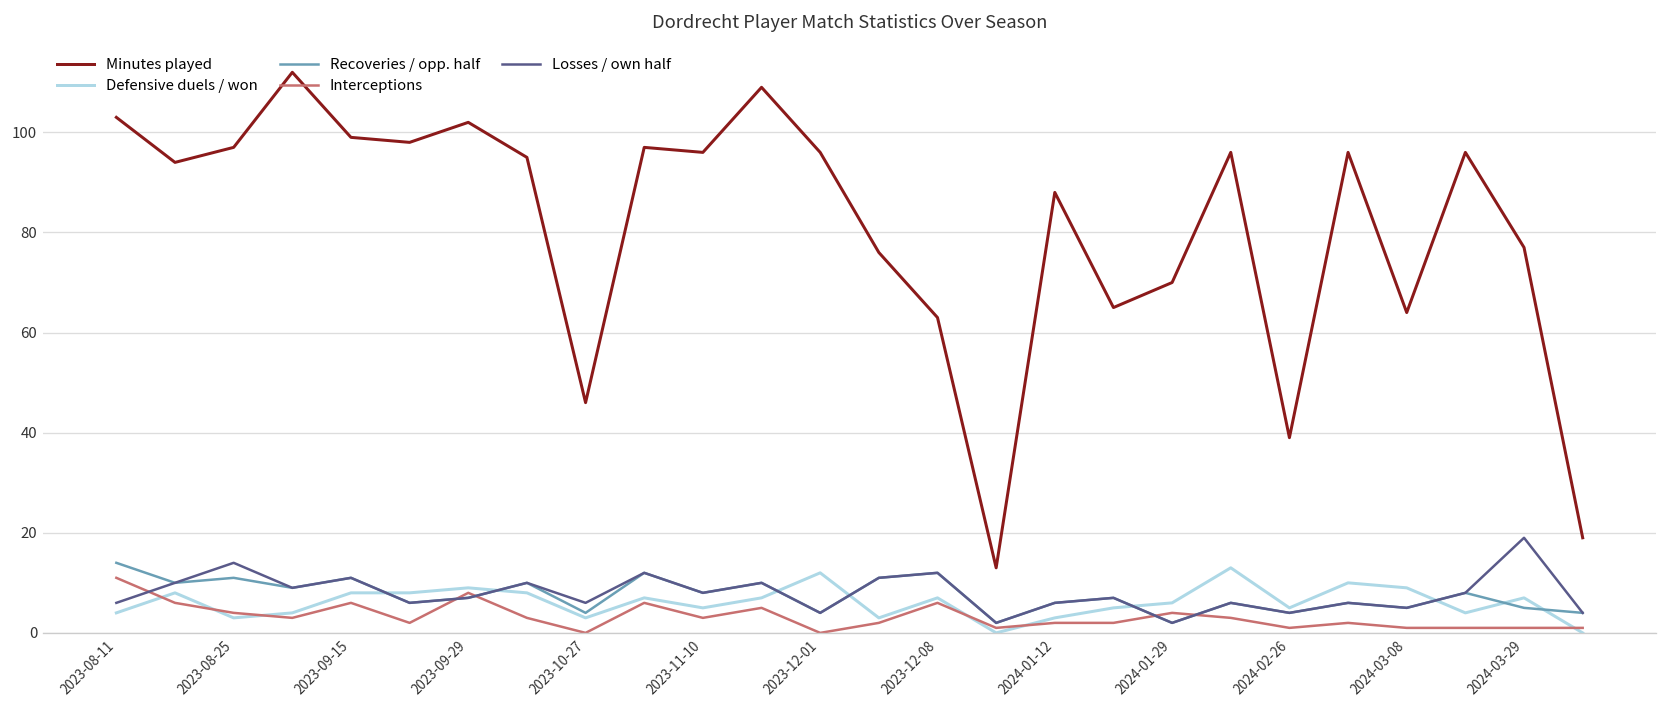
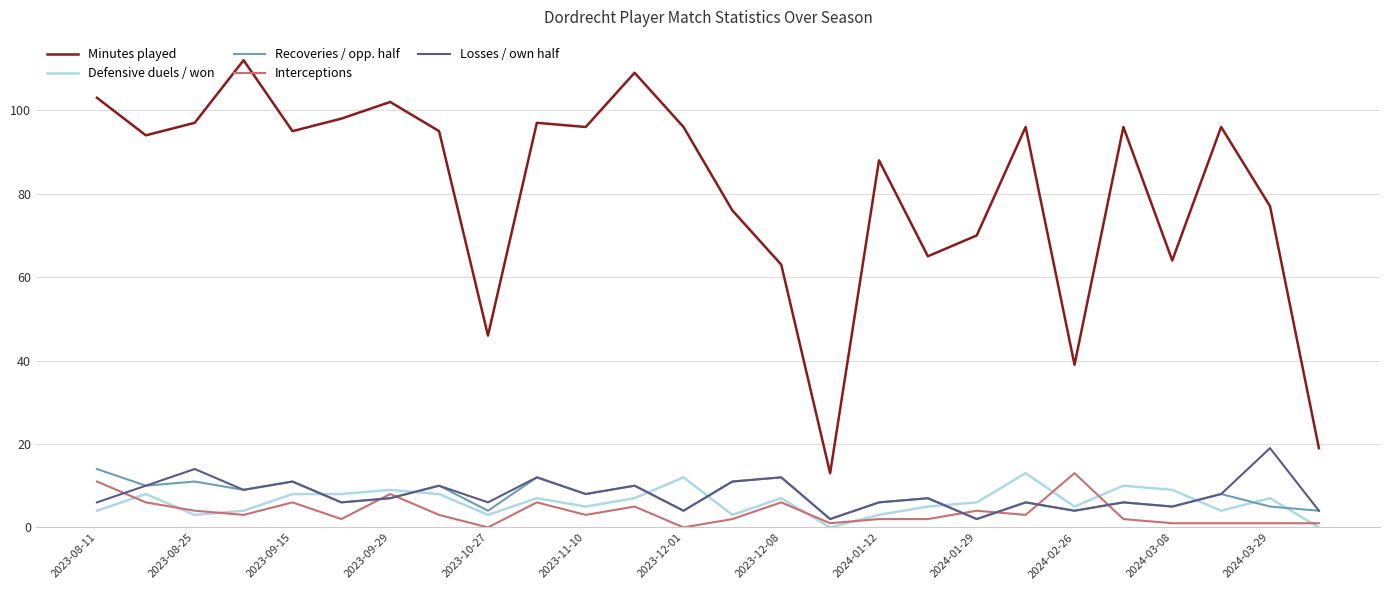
  {
    "Minutes played": {
      "2023-08-11": 103,
      "2023-08-25": 97,
-     "2023-09-15": 99,
+     "2023-09-15": 95,
      "2023-09-29": 102,
      "2023-10-27": 46,
      "2023-11-10": 96,
      "2023-12-01": 96,
      "2023-12-08": 63,
      "2024-01-12": 88,
      "2024-01-29": 70,
      "2024-02-26": 39,
      "2024-03-08": 64,
      "2024-03-29": 77
    },
    "Defensive duels / won": {
      "2023-08-11": 4,
      "2023-08-25": 3,
      "2023-09-15": 8,
      "2023-09-29": 9,
      "2023-10-27": 3,
      "2023-11-10": 5,
      "2023-12-01": 12,
      "2023-12-08": 7,
      "2024-01-12": 3,
      "2024-01-29": 6,
      "2024-02-26": 5,
      "2024-03-08": 9,
      "2024-03-29": 7
    },
    "Recoveries / opp. half": {
      "2023-08-11": 14,
      "2023-08-25": 11,
      "2023-10-27": 4,
      "2024-03-29": 5
    },
    "Interceptions": {
      "2023-08-11": 11,
      "2023-08-25": 4,
      "2023-09-15": 6,
      "2023-09-29": 8,
      "2023-10-27": 0,
      "2023-11-10": 3,
      "2023-12-01": 0,
      "2023-12-08": 6,
      "2024-01-12": 2,
      "2024-01-29": 4,
-     "2024-02-26": 1,
+     "2024-02-26": 13,
      "2024-03-08": 1,
      "2024-03-29": 1
    },
    "Losses / own half": {
      "2023-08-11": 6,
      "2023-08-25": 14,
      "2023-10-27": 6,
      "2024-03-29": 19
    }
  }
